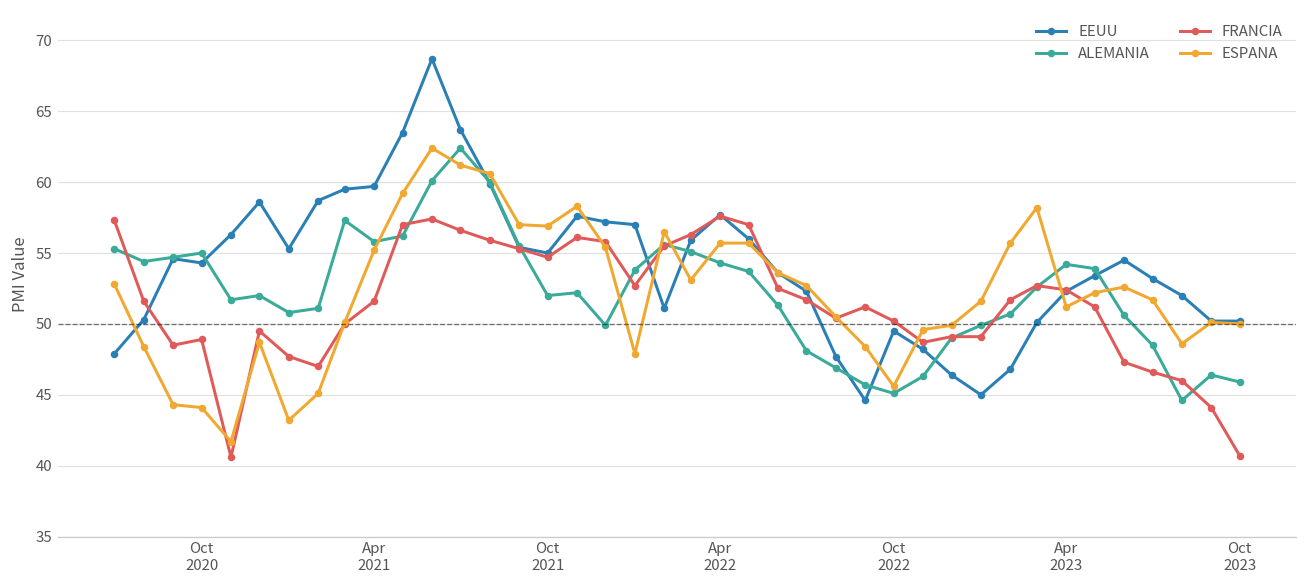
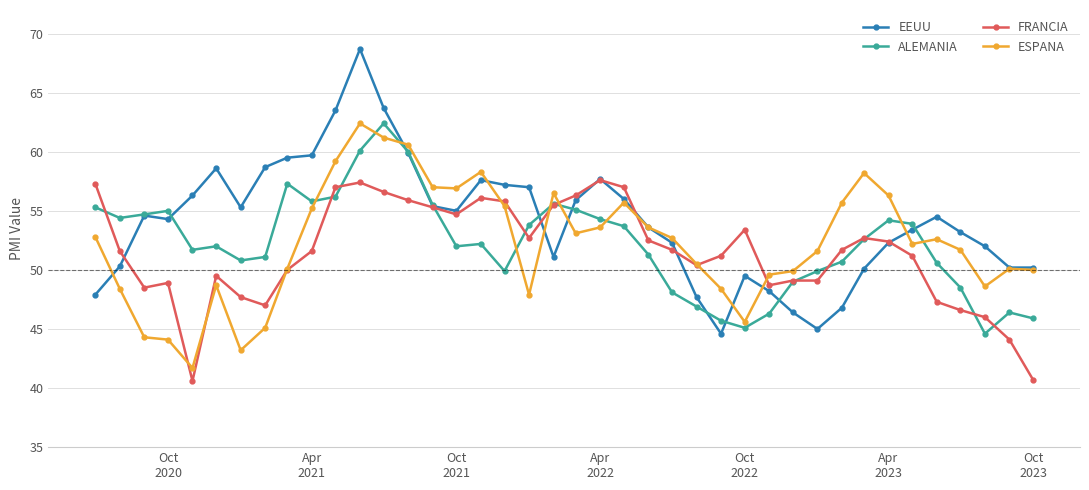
  {
    "FRANCIA": {
      "Oct 2020": 48.9,
      "Apr 2021": 51.6,
      "Oct 2021": 54.7,
-     "Oct 2022": 50.2,
+     "Oct 2022": 53.4,
      "Oct 2023": 40.7
    },
    "ESPANA": {
      "Oct 2020": 44.1,
      "Apr 2021": 55.2,
      "Oct 2021": 56.9,
-     "Apr 2022": 55.7,
+     "Apr 2022": 53.6,
      "Oct 2022": 45.6,
-     "Apr 2023": 51.2
+     "Apr 2023": 56.3
    }
  }
